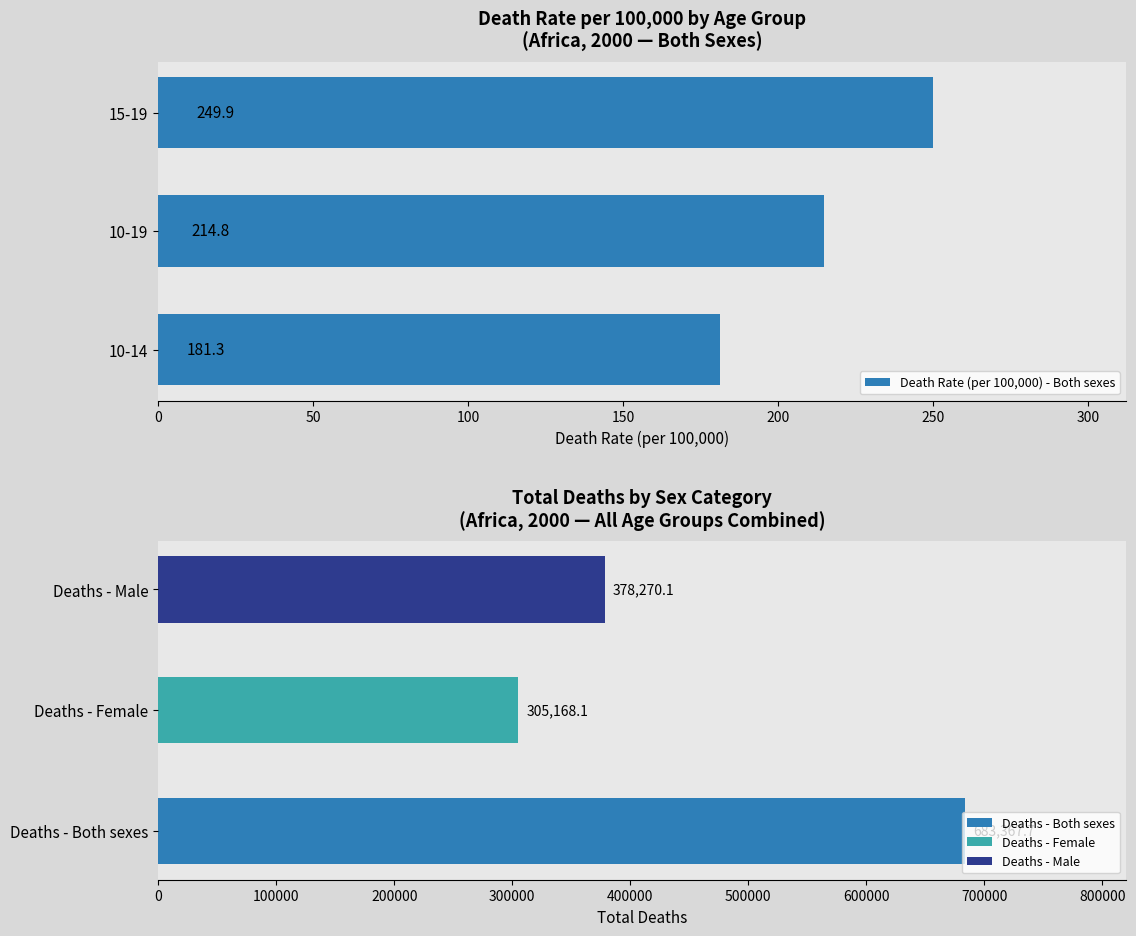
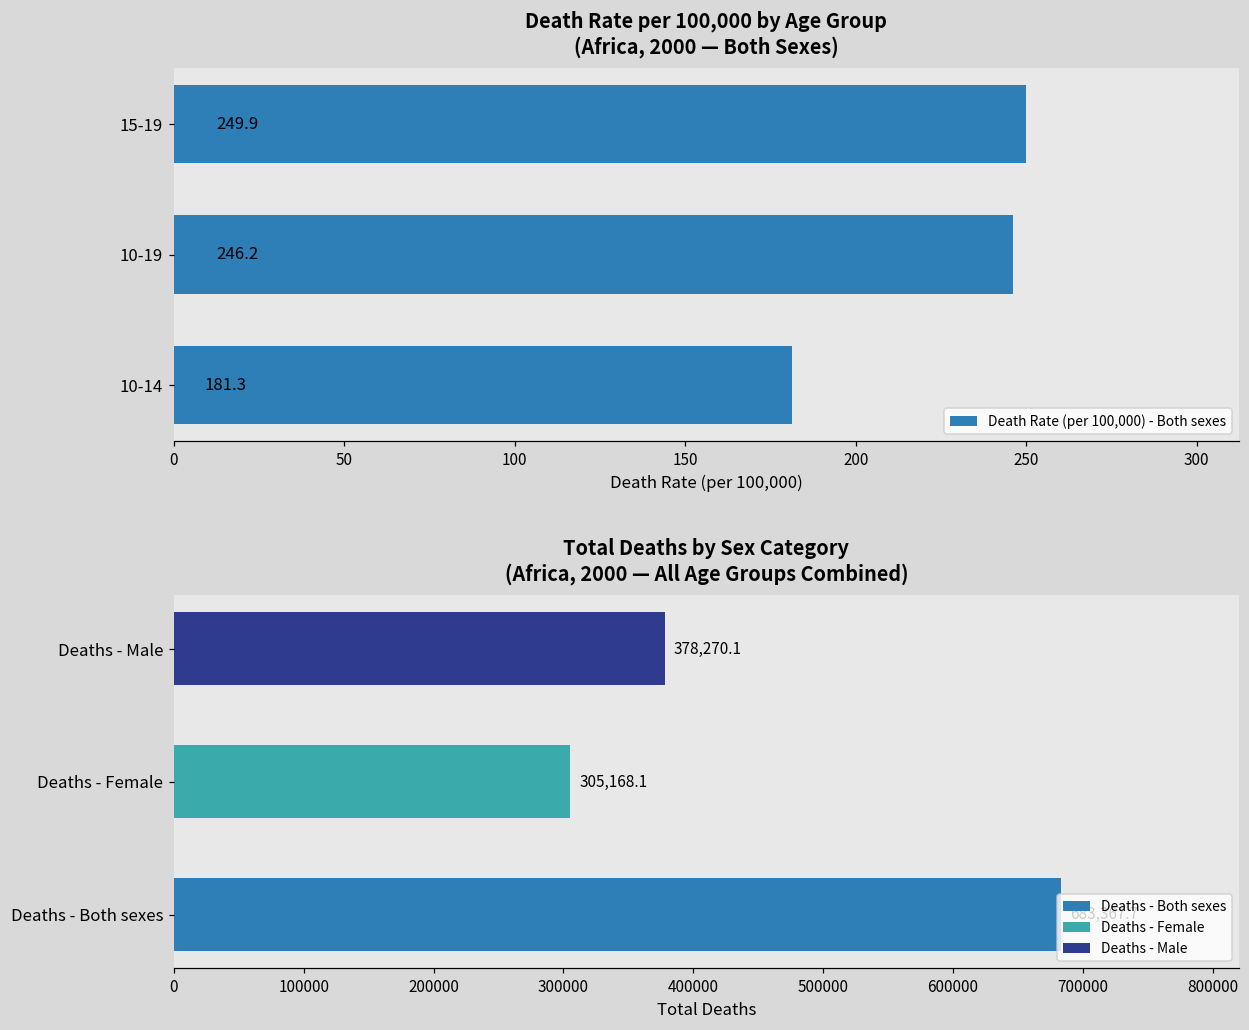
  {
    "Death Rate per 100,000 by Age Group (Africa, 2000 — Both Sexes)": {
      "15-19": "249.9",
-     "10-19": "214.8",
+     "10-19": "246.2",
      "10-14": "181.3"
    },
    "Total Deaths by Sex Category (Africa, 2000 — All Age Groups Combined)": {
      "Deaths - Male": "378,270.1",
      "Deaths - Female": "305,168.1"
    }
  }
